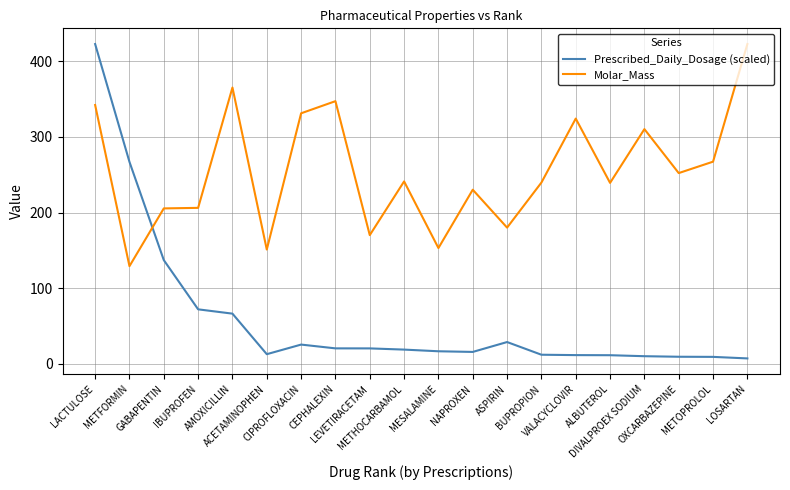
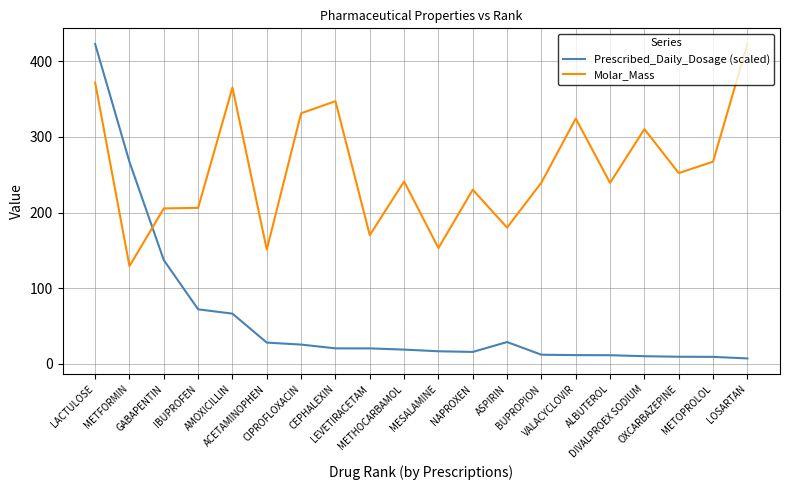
  {
    "Prescribed_Daily_Dosage (scaled)": {
      "LACTULOSE": 420,
      "METFORMIN": 270,
      "GABAPENTIN": 140,
      "IBUPROFEN": 70,
      "AMOXICILLIN": 70,
-     "ACETAMINOPHEN": 10,
+     "ACETAMINOPHEN": 30,
      "CIPROFLOXACIN": 30,
      "CEPHALEXIN": 20,
      "LEVETIRACETAM": 20,
      "METHOCARBAMOL": 20,
      "MESALAMINE": 20,
      "NAPROXEN": 20,
      "ASPIRIN": 30,
      "BUPROPION": 10,
      "VALACYCLOVIR": 10,
      "ALBUTEROL": 10,
      "DIVALPROEX SODIUM": 10,
      "OXCARBAZEPINE": 10,
      "METOPROLOL": 10,
      "LOSARTAN": 10
    },
    "Molar_Mass": {
-     "LACTULOSE": 340,
+     "LACTULOSE": 370,
      "METFORMIN": 130,
      "GABAPENTIN": 210,
      "IBUPROFEN": 210,
      "AMOXICILLIN": 370,
      "ACETAMINOPHEN": 150,
      "CIPROFLOXACIN": 330,
      "CEPHALEXIN": 350,
      "LEVETIRACETAM": 170,
      "METHOCARBAMOL": 240,
      "MESALAMINE": 150,
      "NAPROXEN": 230,
      "ASPIRIN": 180,
      "BUPROPION": 240,
      "VALACYCLOVIR": 320,
      "ALBUTEROL": 240,
      "DIVALPROEX SODIUM": 310,
      "OXCARBAZEPINE": 250,
      "METOPROLOL": 270
    }
  }
